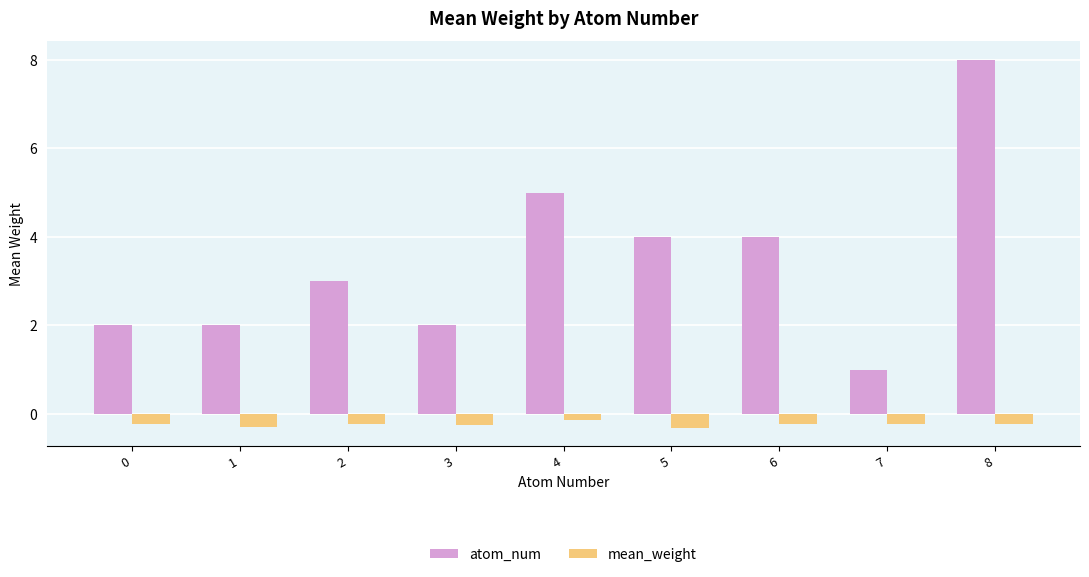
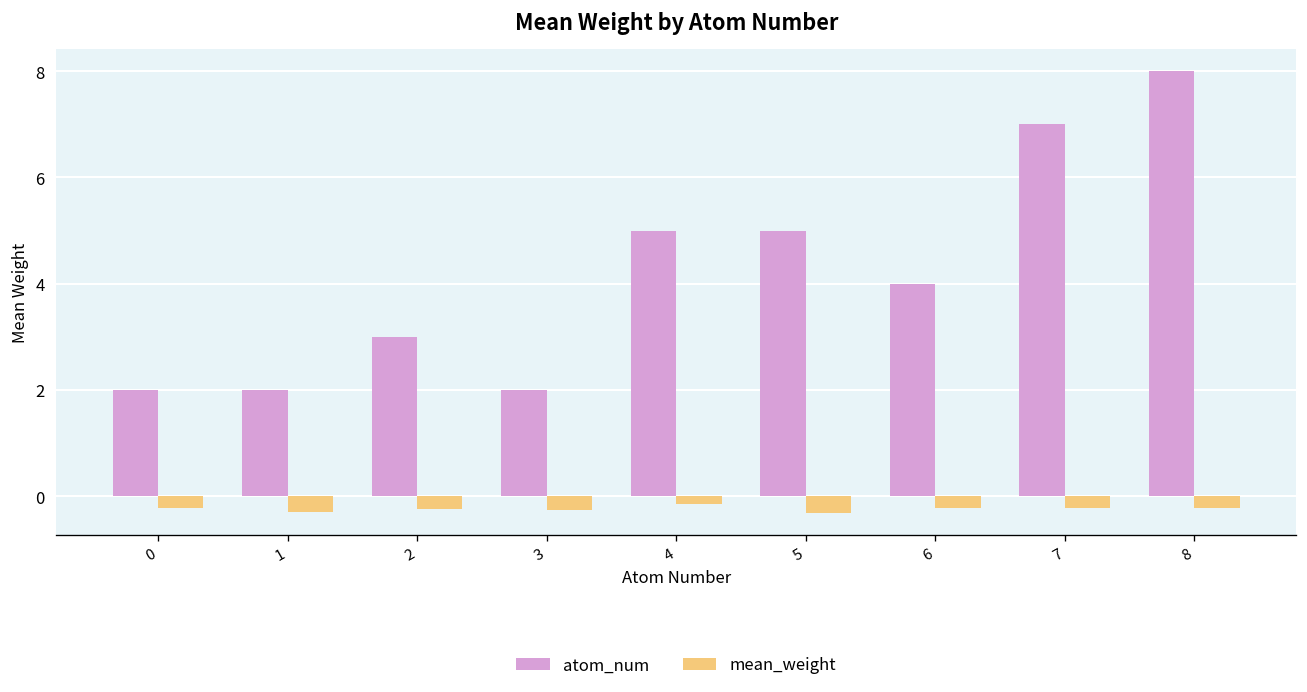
  {
    "atom_num": {
      "0": 2,
      "1": 2,
      "2": 3,
      "3": 2,
      "4": 5,
-     "5": 4,
+     "5": 5,
      "6": 4,
-     "7": 1,
+     "7": 7,
      "8": 8
    },
    "mean_weight": {
      "0": -0.2,
      "1": -0.3,
      "2": -0.2,
      "3": -0.2,
      "4": -0.1,
      "5": -0.3,
      "6": -0.2,
      "7": -0.2,
      "8": -0.2
    }
  }
